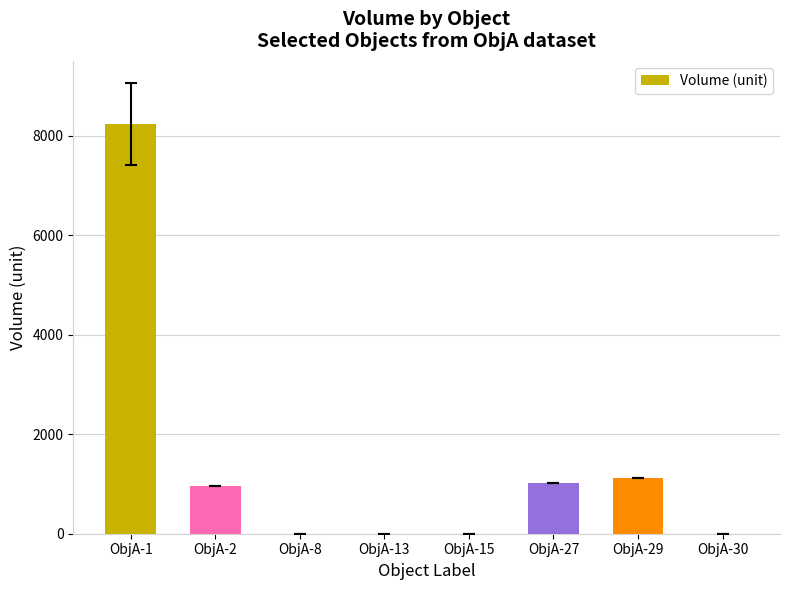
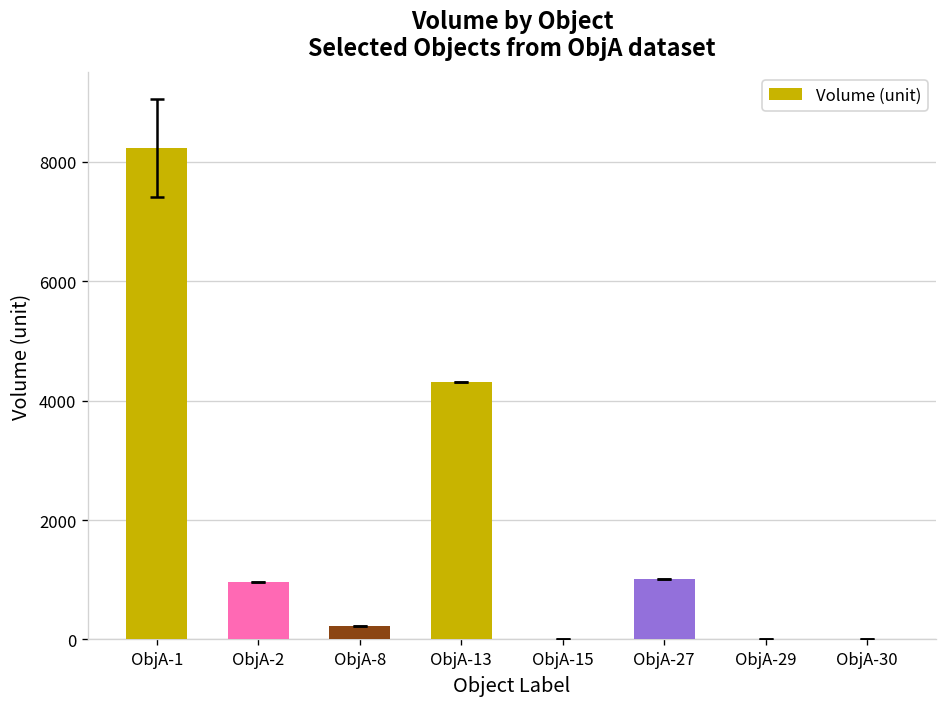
  {
    "Volume (unit)": {
      "ObjA-1": 8200,
      "ObjA-2": 1000,
-     "ObjA-8": 0,
-     "ObjA-13": 0,
+     "ObjA-8": 200,
+     "ObjA-13": 4300,
      "ObjA-27": 1000,
-     "ObjA-29": 1100
+     "ObjA-29": 0
    }
  }
